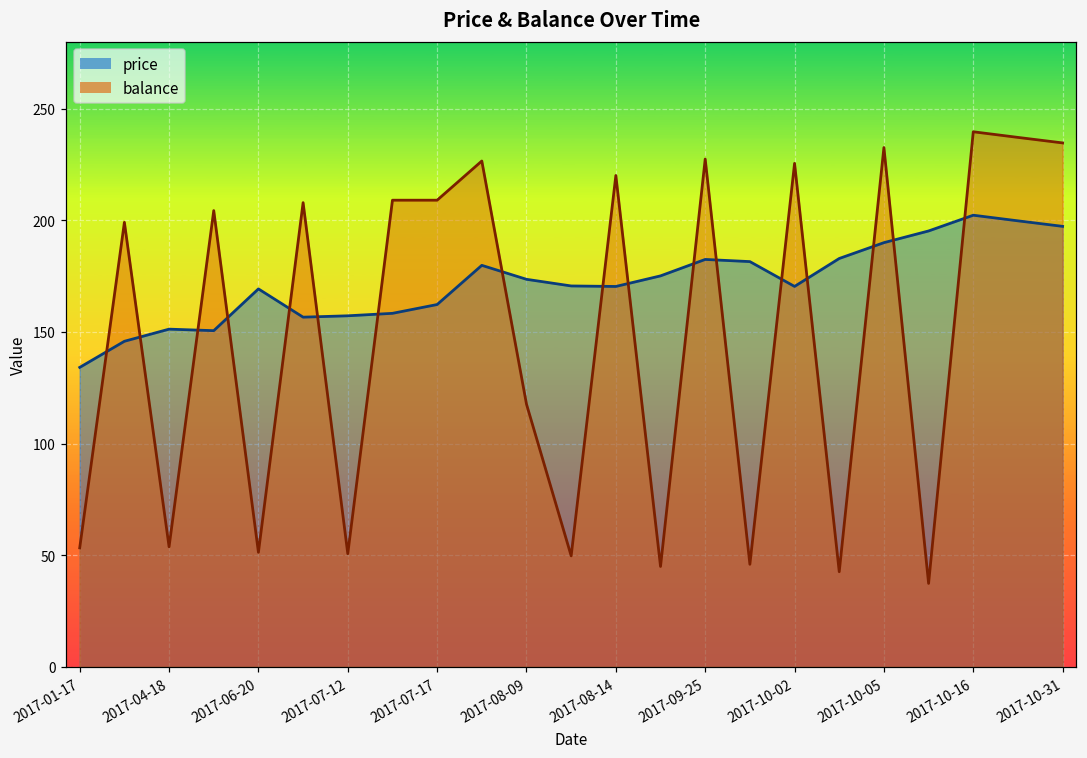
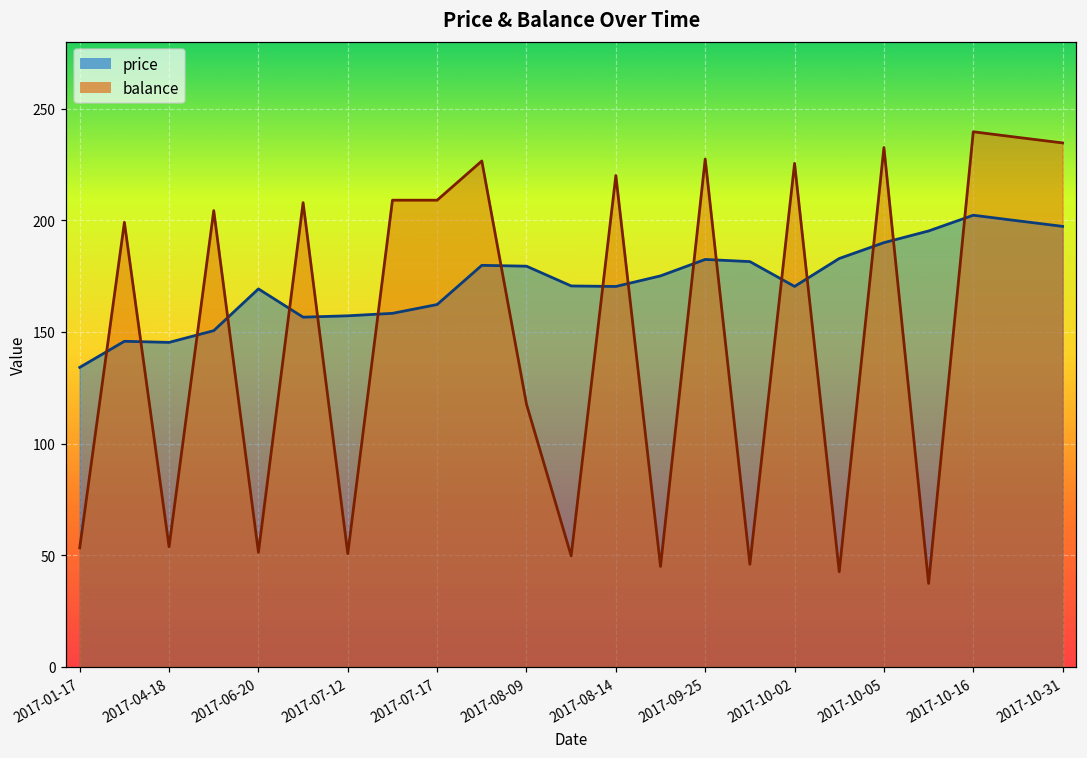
  {
    "price": {
      "2017-01-17": 134,
-     "2017-04-18": 151,
+     "2017-04-18": 145,
      "2017-06-20": 169,
      "2017-07-12": 157,
      "2017-07-17": 162,
-     "2017-08-09": 174,
+     "2017-08-09": 179,
      "2017-08-14": 170,
      "2017-09-25": 183,
      "2017-10-02": 170,
      "2017-10-05": 190,
      "2017-10-16": 202,
      "2017-10-31": 197
    },
    "balance": {
      "2017-01-17": 53,
      "2017-04-18": 54,
      "2017-06-20": 51,
      "2017-07-12": 51,
      "2017-07-17": 209,
      "2017-08-09": 118,
      "2017-08-14": 220,
      "2017-09-25": 227,
      "2017-10-02": 226,
      "2017-10-05": 233,
      "2017-10-16": 240,
      "2017-10-31": 235
    }
  }
